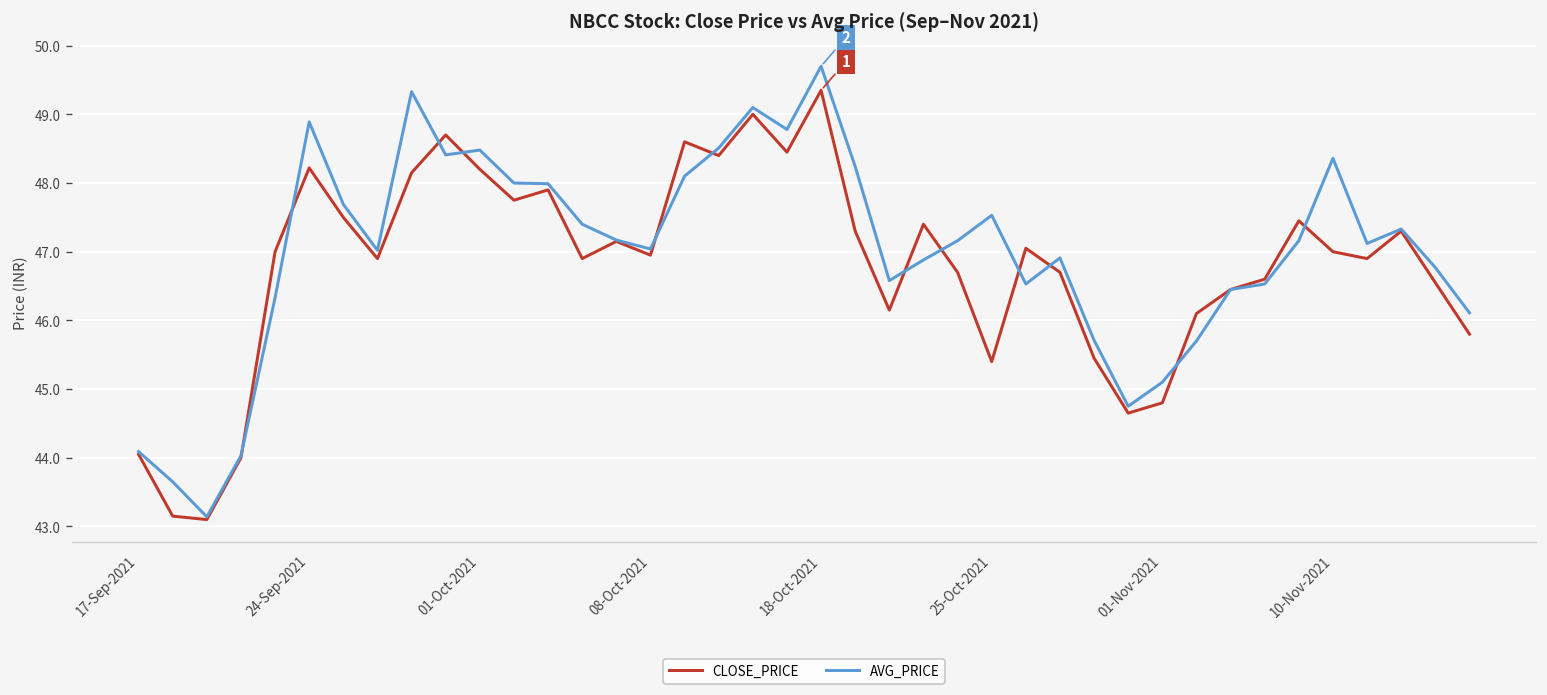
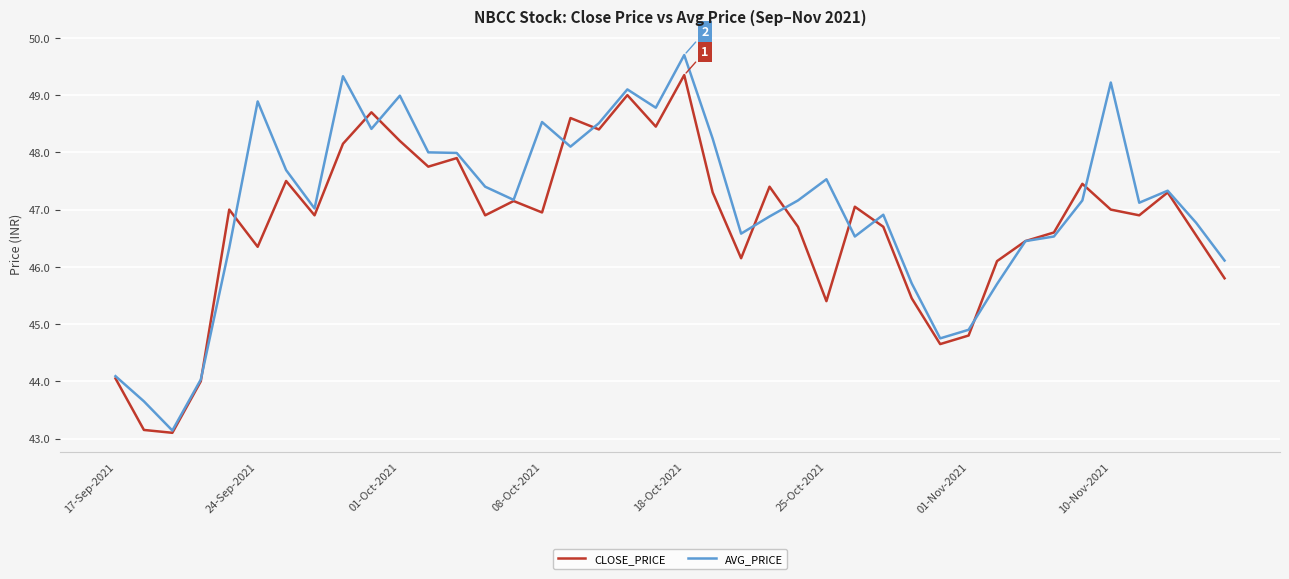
  {
    "CLOSE_PRICE": {
-     "24-Sep-2021": 48.2,
+     "24-Sep-2021": 46.4,
      "01-Oct-2021": 48.2,
      "08-Oct-2021": 47.0,
      "18-Oct-2021": 49.4,
      "25-Oct-2021": 45.4,
      "01-Nov-2021": 44.8,
      "10-Nov-2021": 47.0
    },
    "AVG_PRICE": {
      "24-Sep-2021": 48.9,
-     "01-Oct-2021": 48.5,
-     "08-Oct-2021": 47.0,
+     "01-Oct-2021": 49.0,
+     "08-Oct-2021": 48.5,
      "25-Oct-2021": 47.5,
-     "01-Nov-2021": 45.1,
-     "10-Nov-2021": 48.4
+     "01-Nov-2021": 44.9,
+     "10-Nov-2021": 49.2
    }
  }
